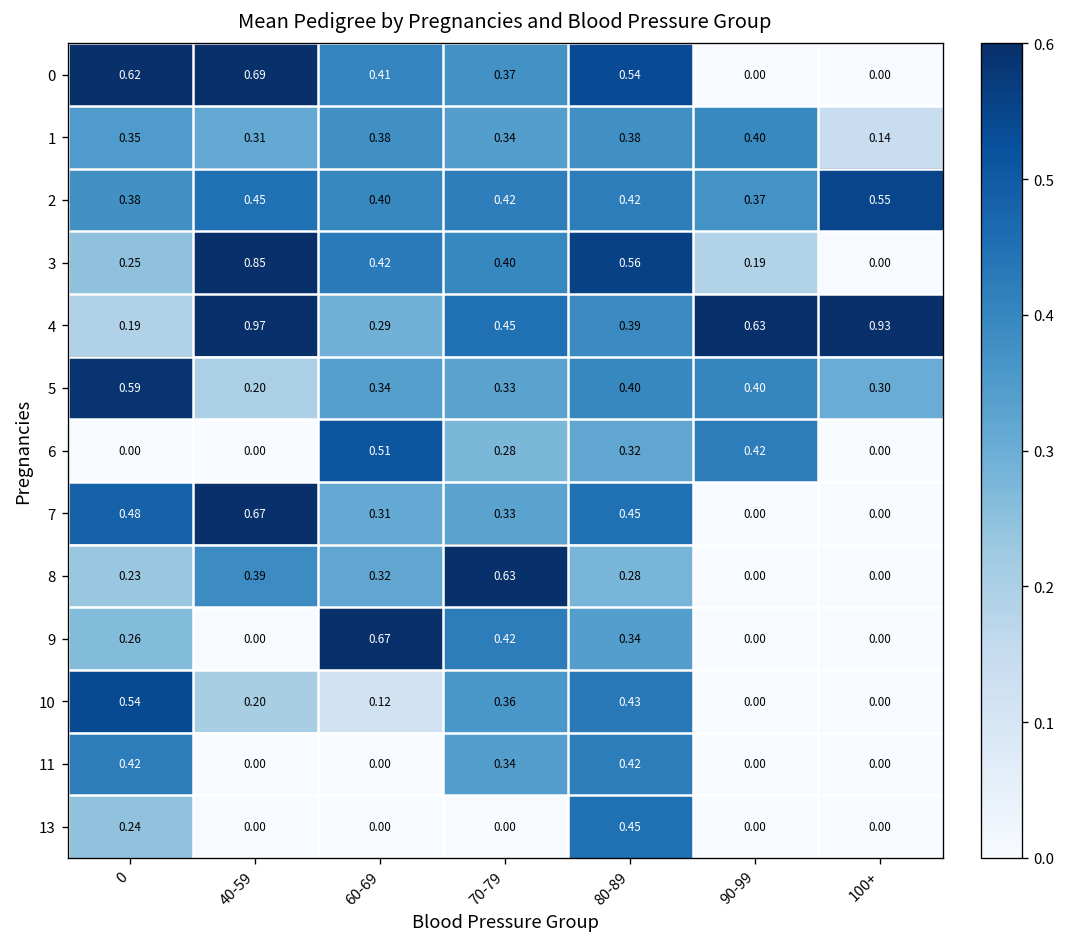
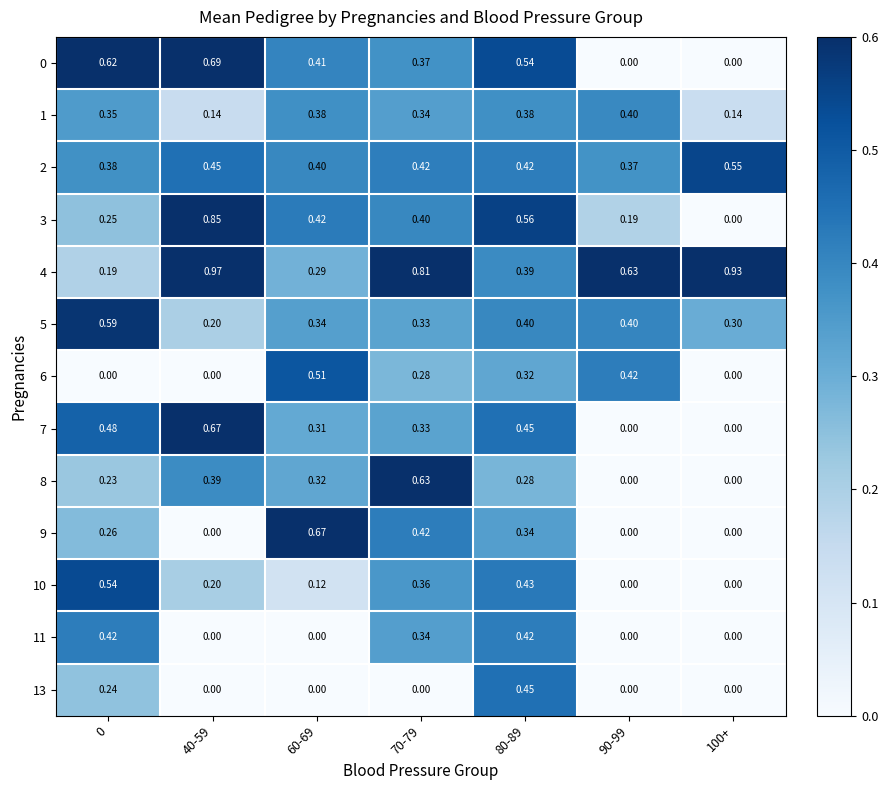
  {
    "0": {
      "0": 0.62,
      "40-59": 0.69,
      "60-69": 0.41,
      "70-79": 0.37,
      "80-89": 0.54,
      "90-99": 0.00,
      "100+": 0.00
    },
    "1": {
      "0": 0.35,
-     "40-59": 0.31,
+     "40-59": 0.14,
      "60-69": 0.38,
      "70-79": 0.34,
      "80-89": 0.38,
      "90-99": 0.40,
      "100+": 0.14
    },
    "2": {
      "0": 0.38,
      "40-59": 0.45,
      "60-69": 0.40,
      "70-79": 0.42,
      "80-89": 0.42,
      "90-99": 0.37,
      "100+": 0.55
    },
    "3": {
      "0": 0.25,
      "40-59": 0.85,
      "60-69": 0.42,
      "70-79": 0.40,
      "80-89": 0.56,
      "90-99": 0.19,
      "100+": 0.00
    },
    "4": {
      "0": 0.19,
      "40-59": 0.97,
      "60-69": 0.29,
-     "70-79": 0.45,
+     "70-79": 0.81,
      "80-89": 0.39,
      "90-99": 0.63,
      "100+": 0.93
    },
    "5": {
      "0": 0.59,
      "40-59": 0.20,
      "60-69": 0.34,
      "70-79": 0.33,
      "80-89": 0.40,
      "90-99": 0.40,
      "100+": 0.30
    },
    "6": {
      "0": 0.00,
      "40-59": 0.00,
      "60-69": 0.51,
      "70-79": 0.28,
      "80-89": 0.32,
      "90-99": 0.42,
      "100+": 0.00
    },
    "7": {
      "0": 0.48,
      "40-59": 0.67,
      "60-69": 0.31,
      "70-79": 0.33,
      "80-89": 0.45,
      "90-99": 0.00,
      "100+": 0.00
    },
    "8": {
      "0": 0.23,
      "40-59": 0.39,
      "60-69": 0.32,
      "70-79": 0.63,
      "80-89": 0.28,
      "90-99": 0.00,
      "100+": 0.00
    },
    "9": {
      "0": 0.26,
      "40-59": 0.00,
      "60-69": 0.67,
      "70-79": 0.42,
      "80-89": 0.34,
      "90-99": 0.00,
      "100+": 0.00
    },
    "10": {
      "0": 0.54,
      "40-59": 0.20,
      "60-69": 0.12,
      "70-79": 0.36,
      "80-89": 0.43,
      "90-99": 0.00,
      "100+": 0.00
    },
    "11": {
      "0": 0.42,
      "40-59": 0.00,
      "60-69": 0.00,
      "70-79": 0.34,
      "80-89": 0.42,
      "90-99": 0.00,
      "100+": 0.00
    },
    "13": {
      "0": 0.24,
      "40-59": 0.00,
      "60-69": 0.00,
      "70-79": 0.00,
      "80-89": 0.45,
      "90-99": 0.00,
      "100+": 0.00
    }
  }
